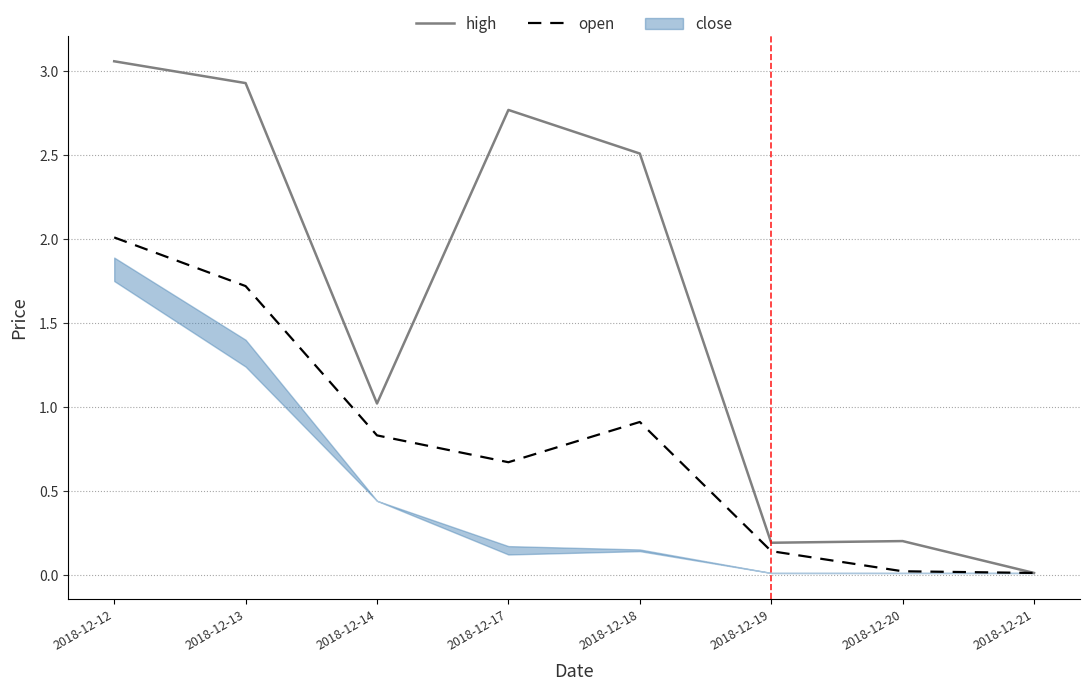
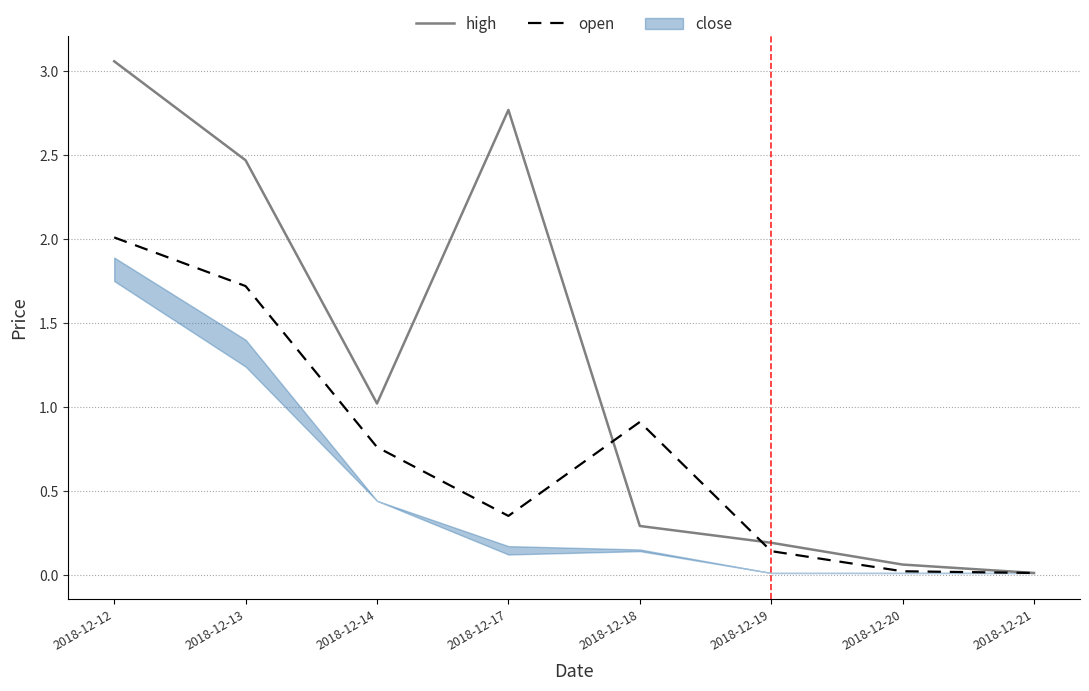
  {
    "high": {
      "2018-12-12": 3.06,
-     "2018-12-13": 2.93,
+     "2018-12-13": 2.47,
      "2018-12-14": 1.02,
      "2018-12-17": 2.77,
-     "2018-12-18": 2.51,
+     "2018-12-18": 0.29,
      "2018-12-19": 0.19,
-     "2018-12-20": 0.20
+     "2018-12-20": 0.06
    },
    "open": {
      "2018-12-12": 2.01,
      "2018-12-13": 1.72,
-     "2018-12-14": 0.83,
-     "2018-12-17": 0.67,
+     "2018-12-14": 0.76,
+     "2018-12-17": 0.35,
      "2018-12-18": 0.91,
      "2018-12-19": 0.14
    }
  }
